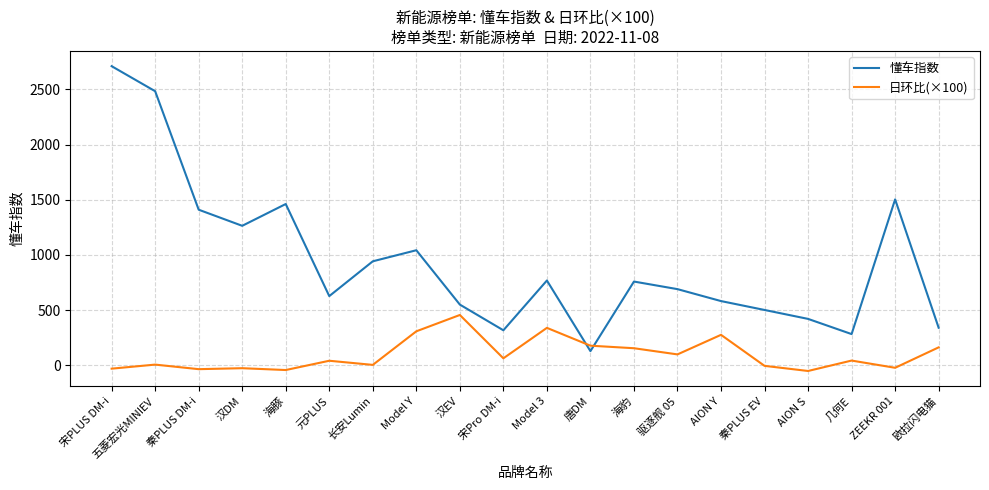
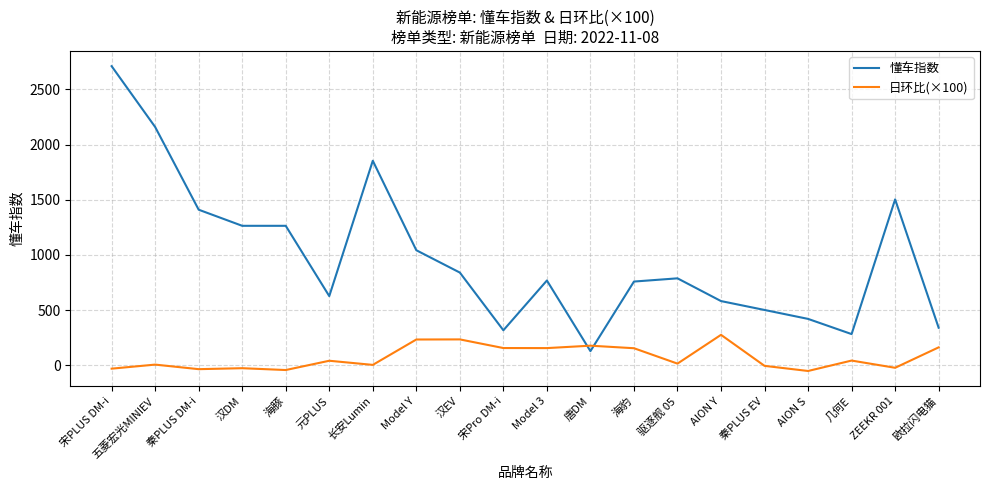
  {
    "懂车指数": {
      "宋PLUS DM-i": 2710,
-     "五菱宏光MINIEV": 2480,
+     "五菱宏光MINIEV": 2160,
      "秦PLUS DM-i": 1410,
      "汉DM": 1260,
-     "海豚": 1460,
+     "海豚": 1260,
      "元PLUS": 630,
-     "长安Lumin": 940,
+     "长安Lumin": 1850,
      "Model Y": 1040,
-     "汉EV": 550,
+     "汉EV": 840,
      "宋Pro DM-i": 320,
      "Model 3": 770,
      "唐DM": 130,
      "海豹": 760,
-     "驱逐舰 05": 690,
+     "驱逐舰 05": 790,
      "AION Y": 580,
      "秦PLUS EV": 500,
      "AION S": 420,
      "几何E": 280,
      "ZEEKR 001": 1500,
      "欧拉闪电猫": 340
    },
    "日环比(×100)": {
      "宋PLUS DM-i": -30,
      "五菱宏光MINIEV": 10,
      "秦PLUS DM-i": -30,
      "汉DM": -30,
      "海豚": -40,
      "元PLUS": 40,
      "长安Lumin": 0,
-     "Model Y": 310,
-     "汉EV": 460,
-     "宋Pro DM-i": 60,
-     "Model 3": 340,
+     "Model Y": 230,
+     "汉EV": 230,
+     "宋Pro DM-i": 160,
+     "Model 3": 160,
      "唐DM": 180,
      "海豹": 150,
-     "驱逐舰 05": 100,
+     "驱逐舰 05": 20,
      "AION Y": 280,
      "秦PLUS EV": 0,
      "AION S": -50,
      "几何E": 40,
      "ZEEKR 001": -20,
      "欧拉闪电猫": 160
    }
  }
